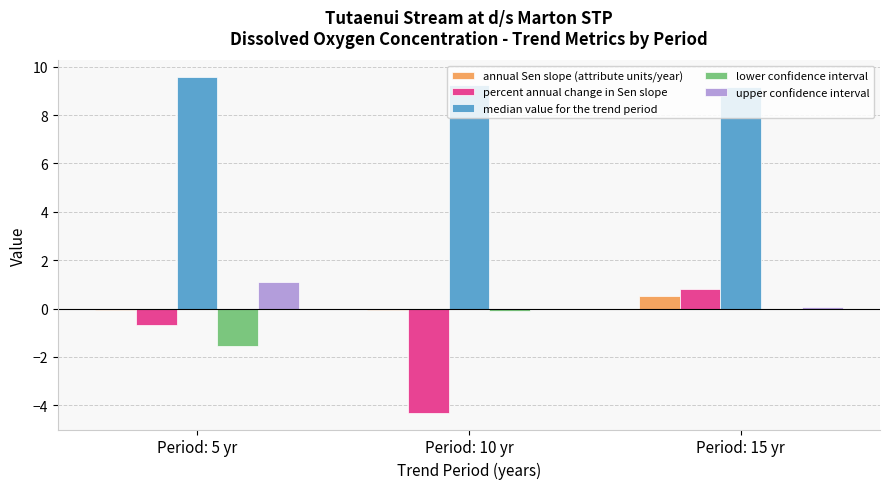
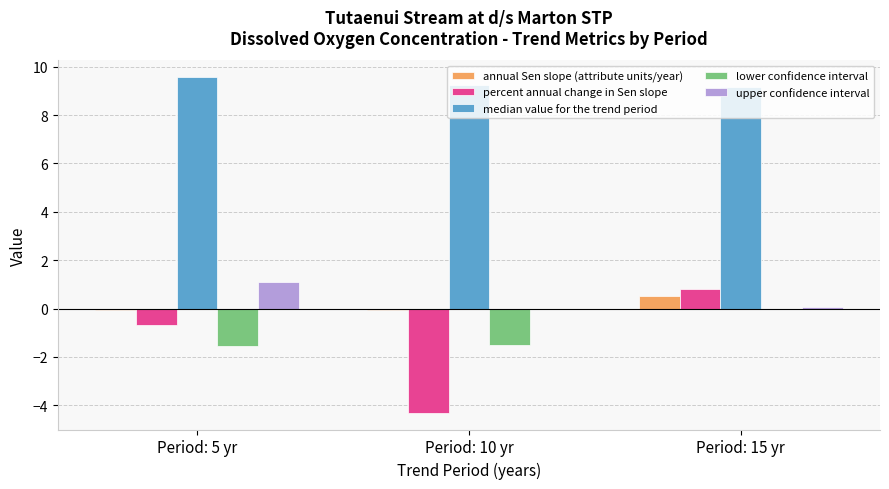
  {
    "annual Sen slope (attribute units/year)": {
      "Period: 15 yr": 0.5
    },
    "percent annual change in Sen slope": {
      "Period: 5 yr": -0.7,
      "Period: 10 yr": -4.3,
      "Period: 15 yr": 0.8
    },
    "median value for the trend period": {
      "Period: 5 yr": 9.6
    },
    "lower confidence interval": {
      "Period: 5 yr": -1.5,
-     "Period: 10 yr": -0.1
+     "Period: 10 yr": -1.5
    },
    "upper confidence interval": {
      "Period: 5 yr": 1.1
    }
  }
